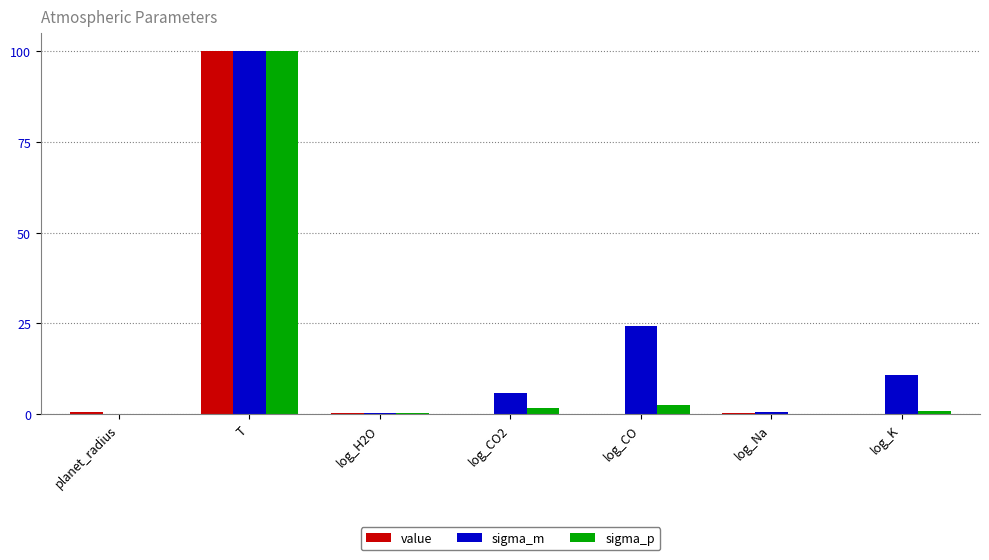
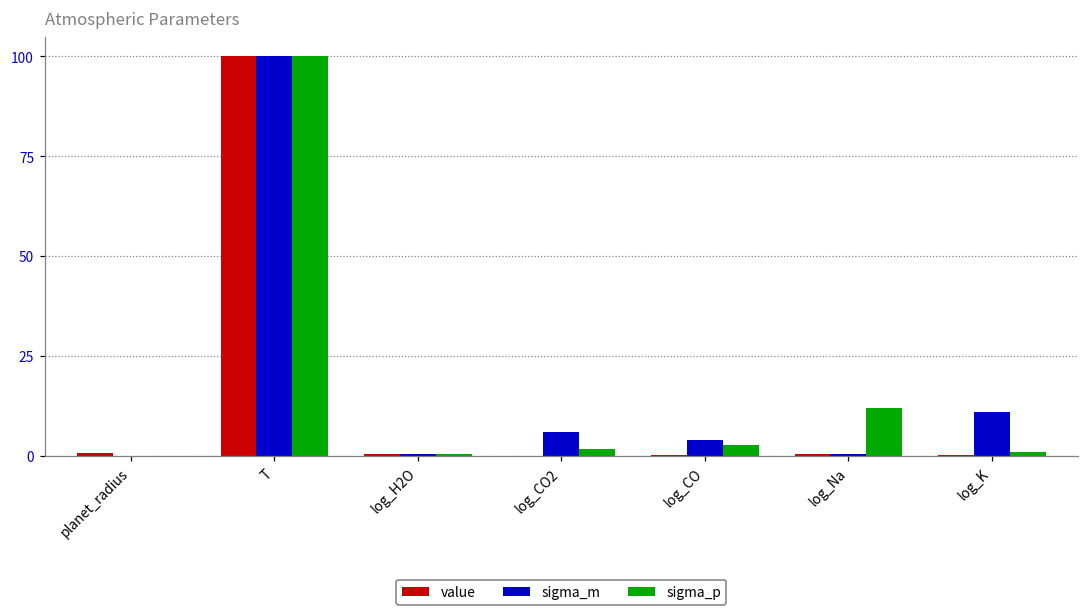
  {
    "value": {
      "T": 100,
      "log_CO2": 0
    },
    "sigma_m": {
      "planet_radius": 0,
      "T": 100,
      "log_CO2": 6,
-     "log_CO": 24,
+     "log_CO": 4,
      "log_K": 11
    },
    "sigma_p": {
      "planet_radius": 0,
      "T": 100,
      "log_CO2": 2,
      "log_CO": 3,
-     "log_Na": 0,
+     "log_Na": 12,
      "log_K": 1
    }
  }
